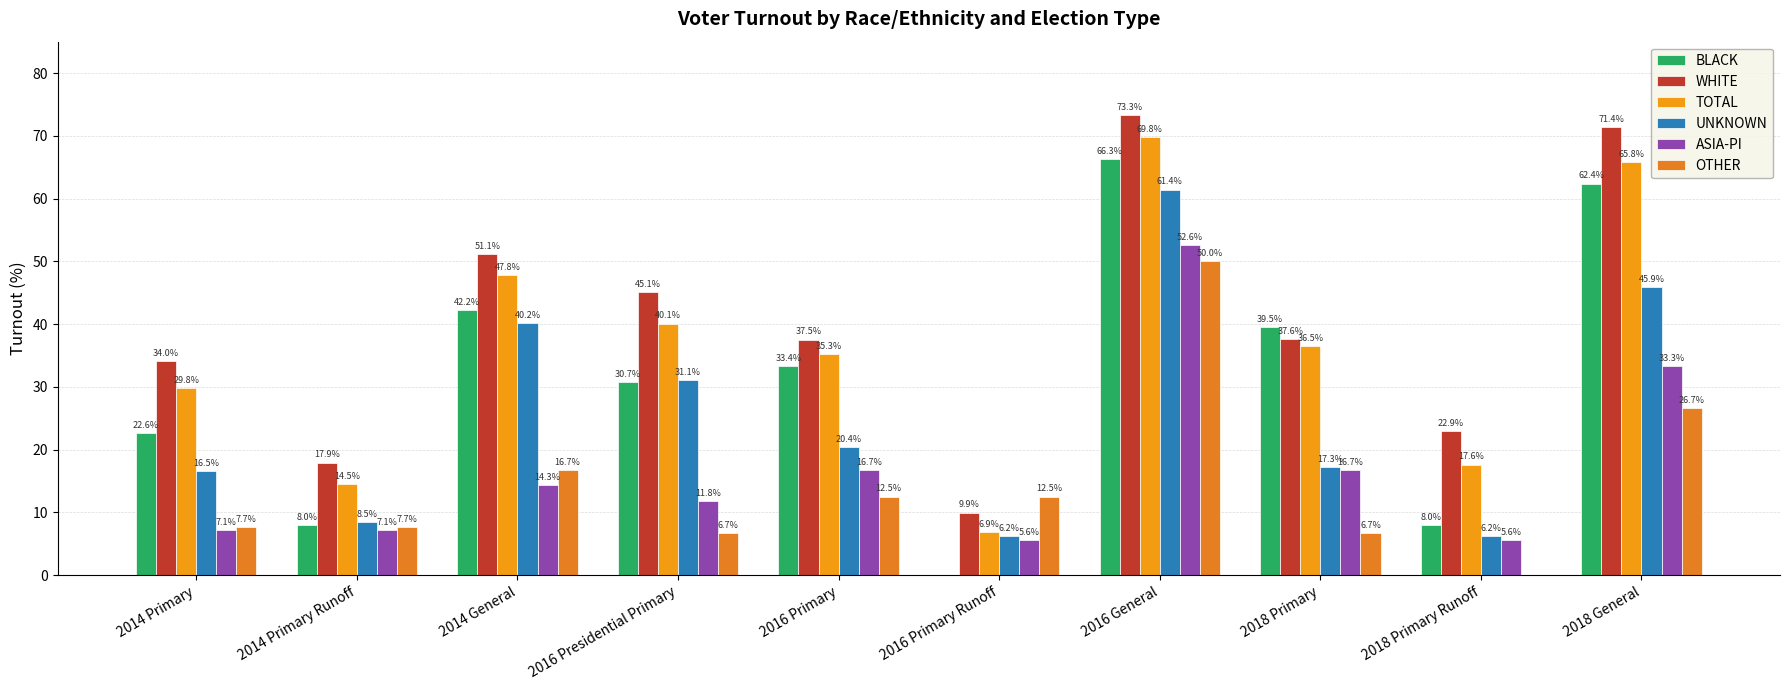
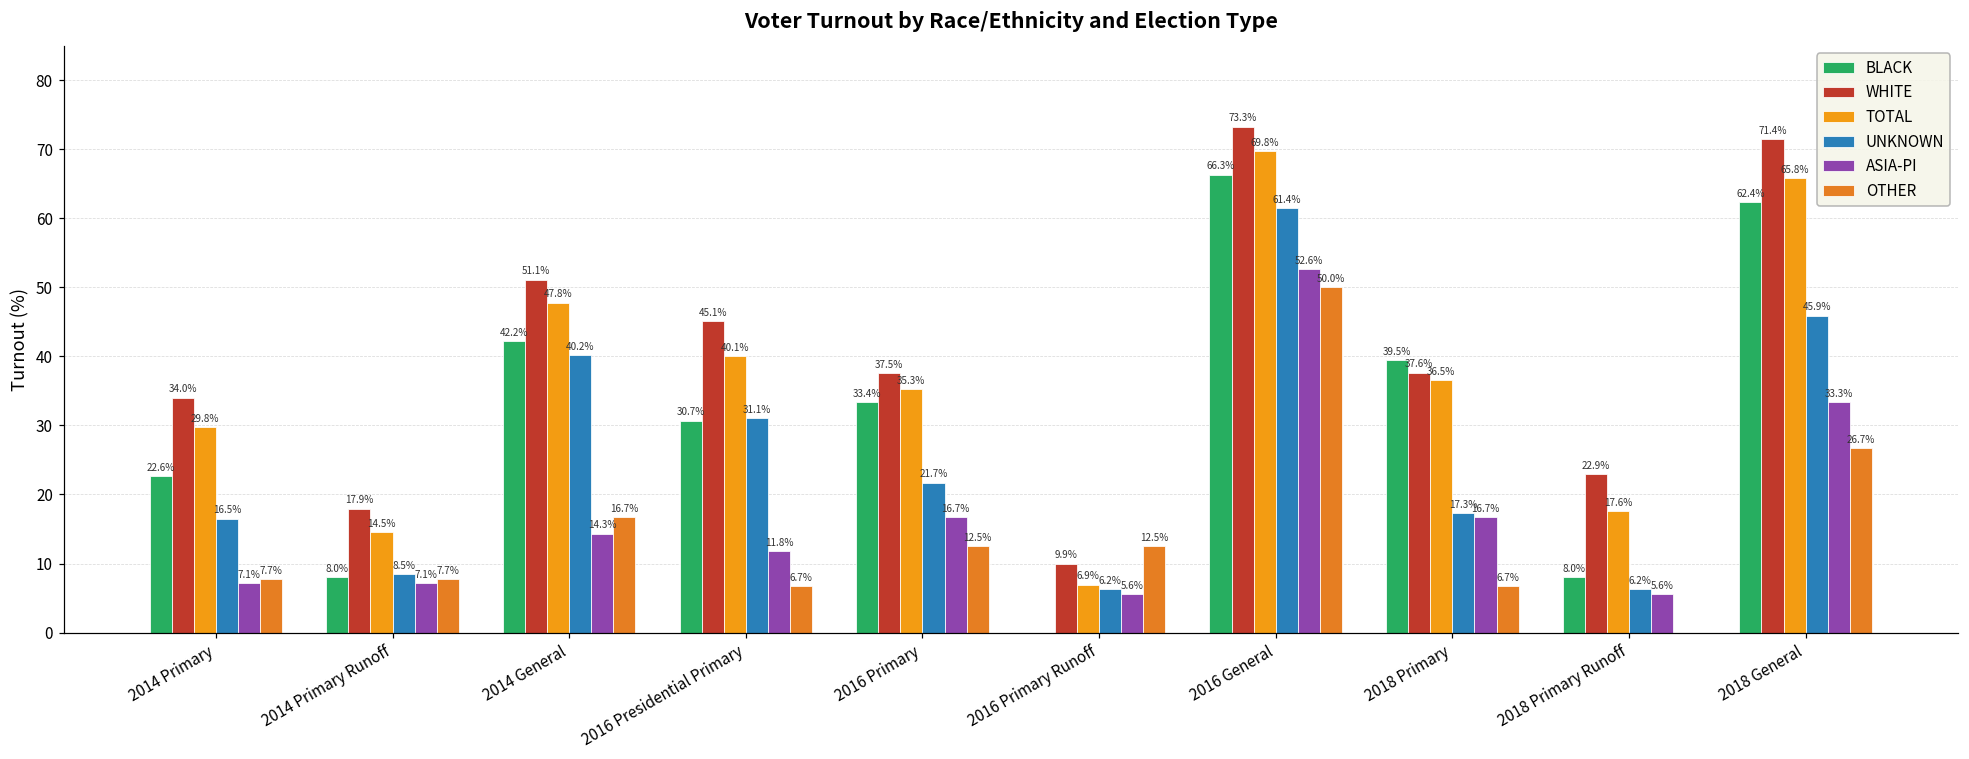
  {
    "BLACK": {
      "2014 Primary": "22.6%",
      "2014 Primary Runoff": "8.0%",
      "2014 General": "42.2%",
      "2016 Presidential Primary": "30.7%",
      "2016 Primary": "33.4%",
      "2016 General": "66.3%",
      "2018 Primary": "39.5%",
      "2018 Primary Runoff": "8.0%",
      "2018 General": "62.4%"
    },
    "WHITE": {
      "2014 Primary": "34.0%",
      "2014 Primary Runoff": "17.9%",
      "2014 General": "51.1%",
      "2016 Presidential Primary": "45.1%",
      "2016 Primary": "37.5%",
      "2016 Primary Runoff": "9.9%",
      "2016 General": "73.3%",
      "2018 Primary": "37.6%",
      "2018 Primary Runoff": "22.9%",
      "2018 General": "71.4%"
    },
    "UNKNOWN": {
      "2014 Primary": "16.5%",
      "2014 Primary Runoff": "8.5%",
      "2014 General": "40.2%",
      "2016 Presidential Primary": "31.1%",
-     "2016 Primary": "20.4%",
+     "2016 Primary": "21.7%",
      "2016 Primary Runoff": "6.2%",
      "2016 General": "61.4%",
      "2018 Primary": "17.3%",
      "2018 Primary Runoff": "6.2%",
      "2018 General": "45.9%"
    },
    "ASIA-PI": {
      "2014 Primary": "7.1%",
      "2014 Primary Runoff": "7.1%",
      "2014 General": "14.3%",
      "2016 Presidential Primary": "11.8%",
      "2016 Primary": "16.7%",
      "2016 Primary Runoff": "5.6%",
      "2016 General": "52.6%",
      "2018 Primary": "16.7%",
      "2018 Primary Runoff": "5.6%",
      "2018 General": "33.3%"
    }
  }
